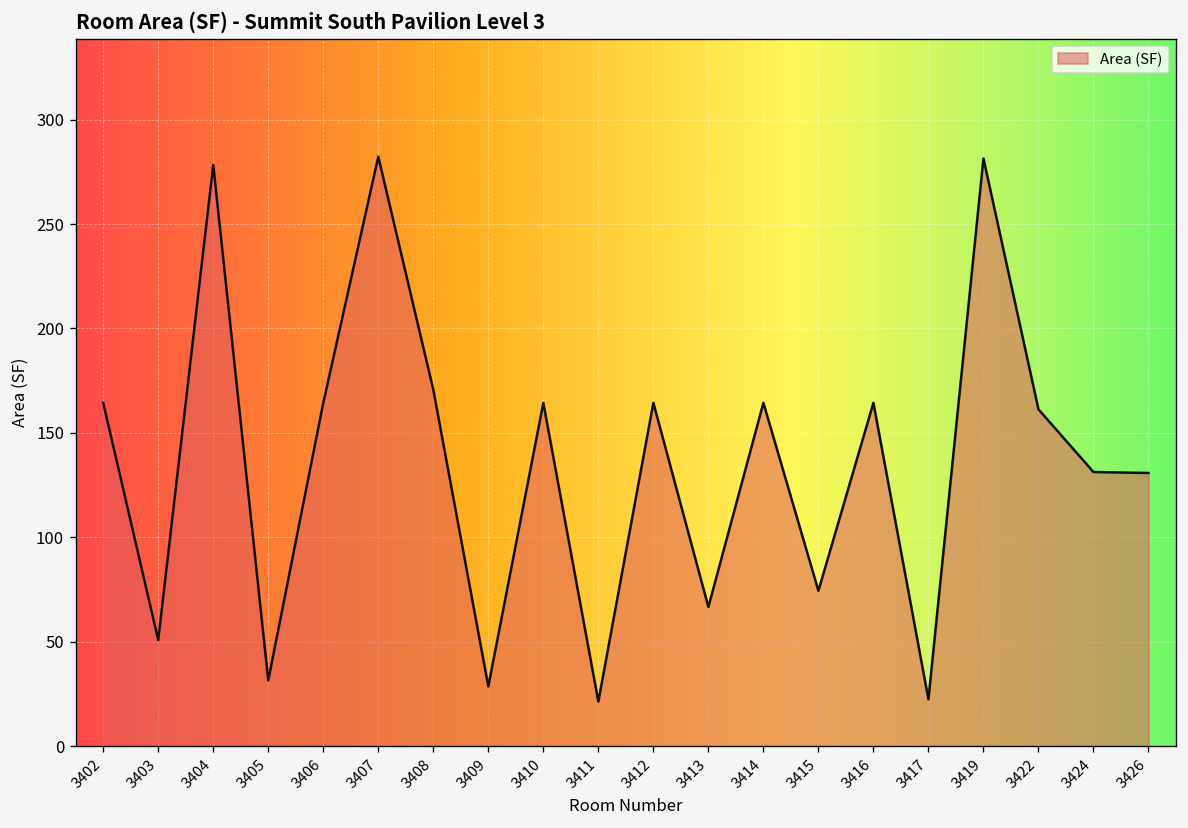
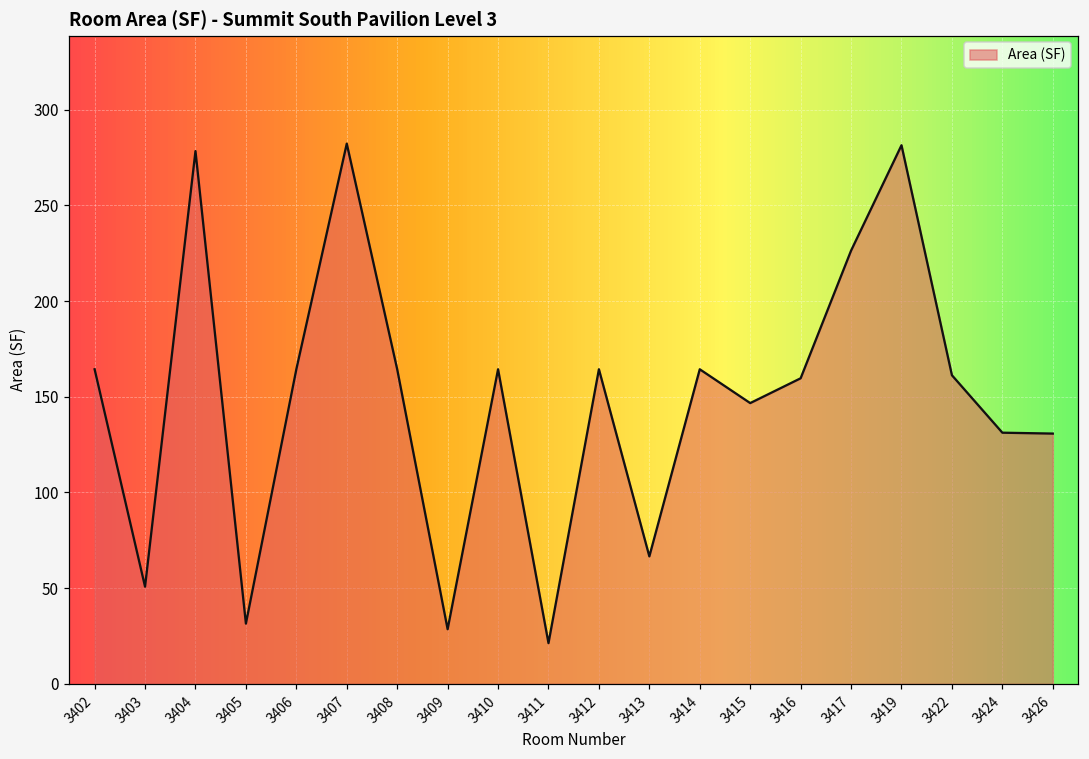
  {
    "3402": 164,
    "3403": 51,
    "3404": 278,
    "3405": 32,
    "3406": 164,
    "3407": 282,
-   "3408": 171,
+   "3408": 164,
    "3409": 29,
    "3410": 164,
    "3411": 21,
    "3412": 164,
    "3413": 67,
    "3414": 164,
-   "3415": 74,
-   "3416": 164,
-   "3417": 22,
+   "3415": 147,
+   "3416": 160,
+   "3417": 226,
    "3419": 281,
    "3422": 161,
    "3424": 131,
    "3426": 131
  }
